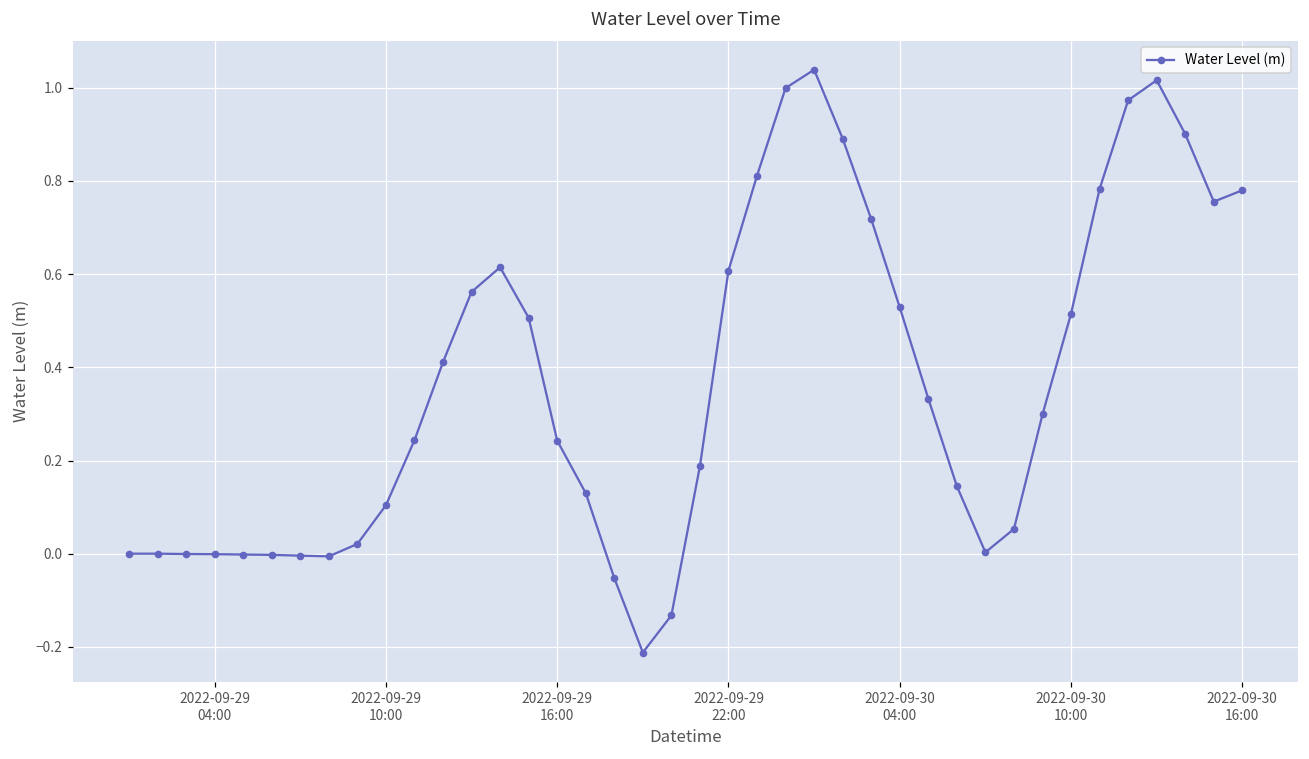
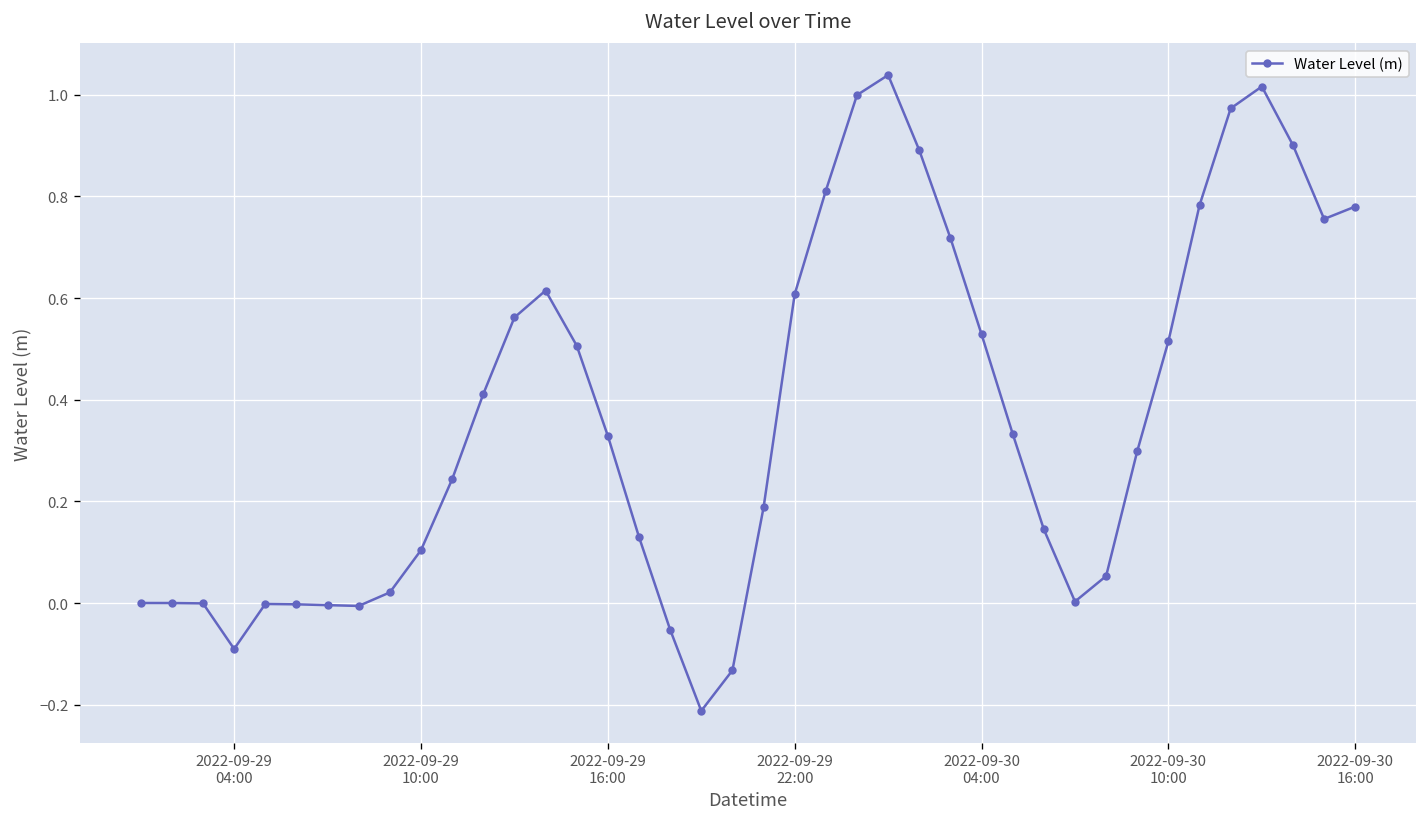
  {
-   "2022-09-29 04:00": 0.00,
+   "2022-09-29 04:00": -0.09,
    "2022-09-29 10:00": 0.10,
-   "2022-09-29 16:00": 0.24,
+   "2022-09-29 16:00": 0.33,
    "2022-09-29 22:00": 0.61,
    "2022-09-30 04:00": 0.53,
    "2022-09-30 10:00": 0.52,
    "2022-09-30 16:00": 0.78
  }
